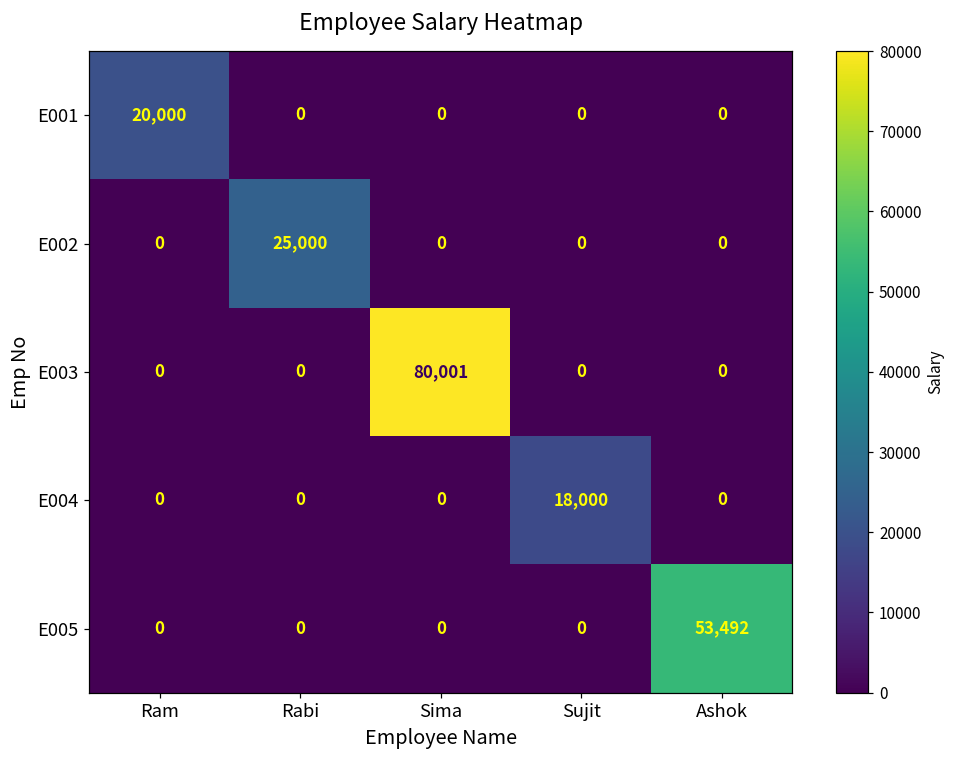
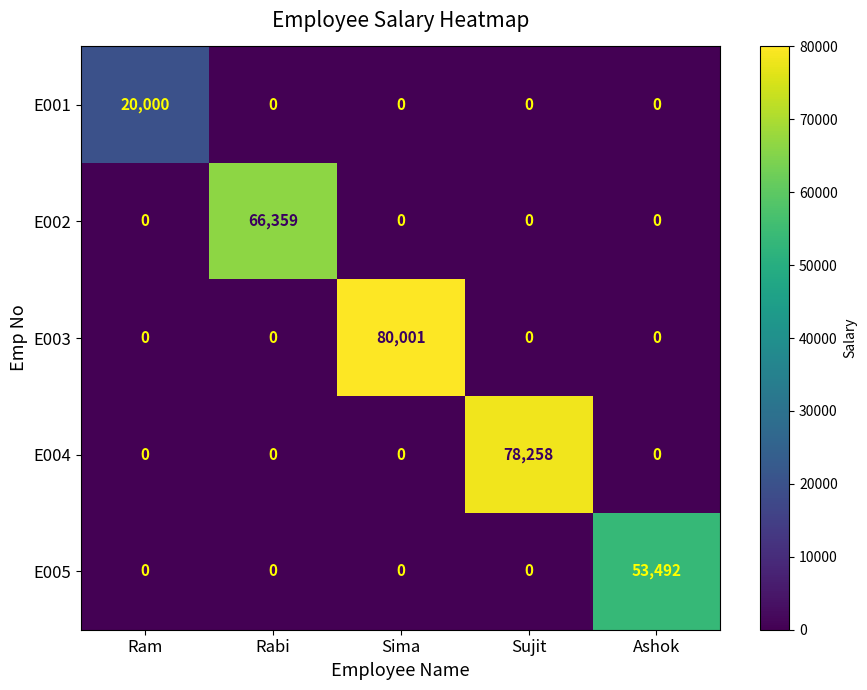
  {
    "E001": {
      "Ram": "20,000",
      "Rabi": "0",
      "Sima": "0",
      "Sujit": "0",
      "Ashok": "0"
    },
    "E002": {
      "Ram": "0",
-     "Rabi": "25,000",
+     "Rabi": "66,359",
      "Sima": "0",
      "Sujit": "0",
      "Ashok": "0"
    },
    "E003": {
      "Ram": "0",
      "Rabi": "0",
      "Sima": "80,001",
      "Sujit": "0",
      "Ashok": "0"
    },
    "E004": {
      "Ram": "0",
      "Rabi": "0",
      "Sima": "0",
-     "Sujit": "18,000",
+     "Sujit": "78,258",
      "Ashok": "0"
    },
    "E005": {
      "Ram": "0",
      "Rabi": "0",
      "Sima": "0",
      "Sujit": "0",
      "Ashok": "53,492"
    }
  }
